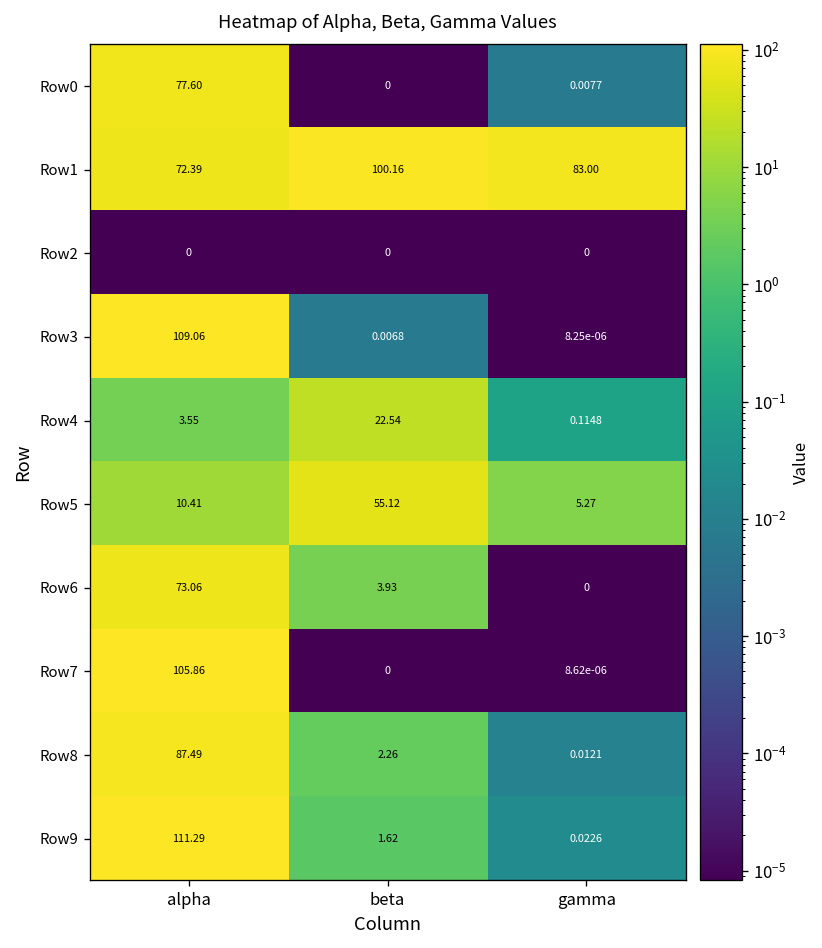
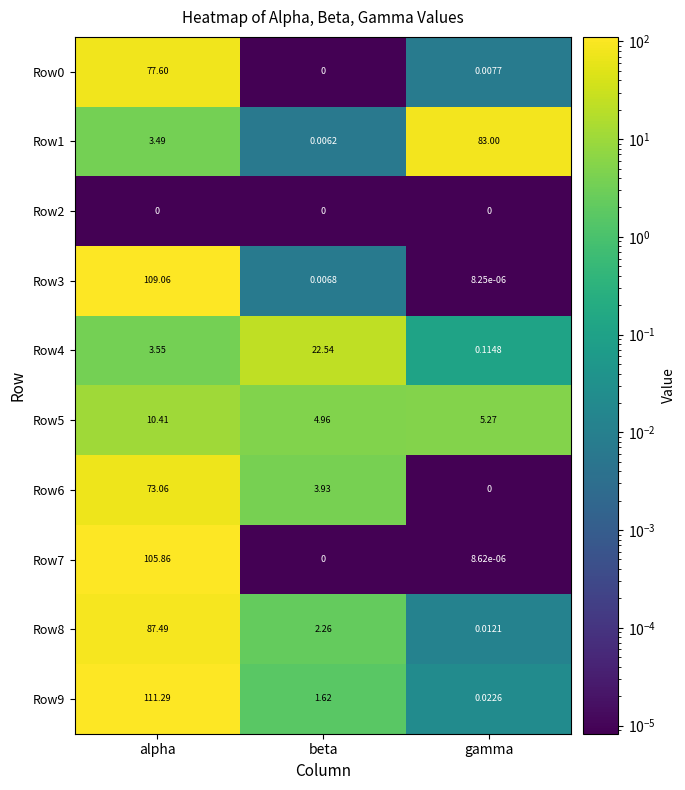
  {
    "Row0": {
      "alpha": "77.60",
      "beta": "0",
      "gamma": "0.0077"
    },
    "Row1": {
-     "alpha": "72.39",
-     "beta": "100.16",
+     "alpha": "3.49",
+     "beta": "0.0062",
      "gamma": "83.00"
    },
    "Row2": {
      "alpha": "0",
      "beta": "0",
      "gamma": "0"
    },
    "Row3": {
      "alpha": "109.06",
      "beta": "0.0068",
      "gamma": "8.25e-06"
    },
    "Row4": {
      "alpha": "3.55",
      "beta": "22.54",
      "gamma": "0.1148"
    },
    "Row5": {
      "alpha": "10.41",
-     "beta": "55.12",
+     "beta": "4.96",
      "gamma": "5.27"
    },
    "Row6": {
      "alpha": "73.06",
      "beta": "3.93",
      "gamma": "0"
    },
    "Row7": {
      "alpha": "105.86",
      "beta": "0",
      "gamma": "8.62e-06"
    },
    "Row8": {
      "alpha": "87.49",
      "beta": "2.26",
      "gamma": "0.0121"
    },
    "Row9": {
      "alpha": "111.29",
      "beta": "1.62",
      "gamma": "0.0226"
    }
  }
